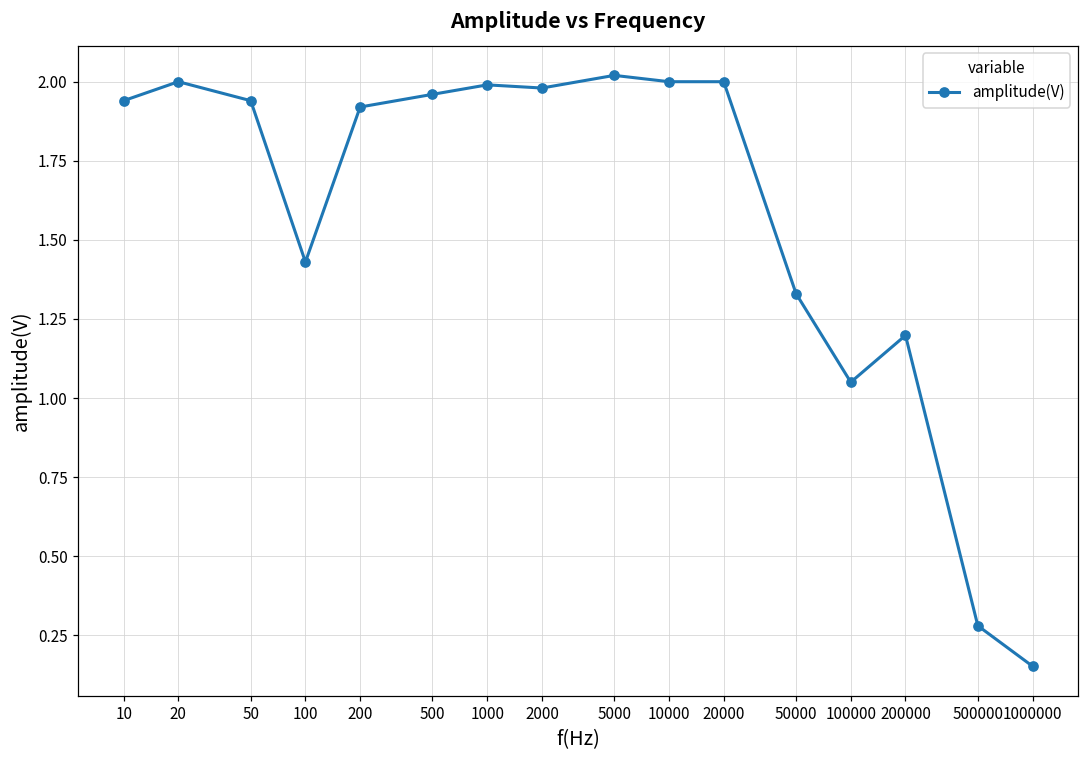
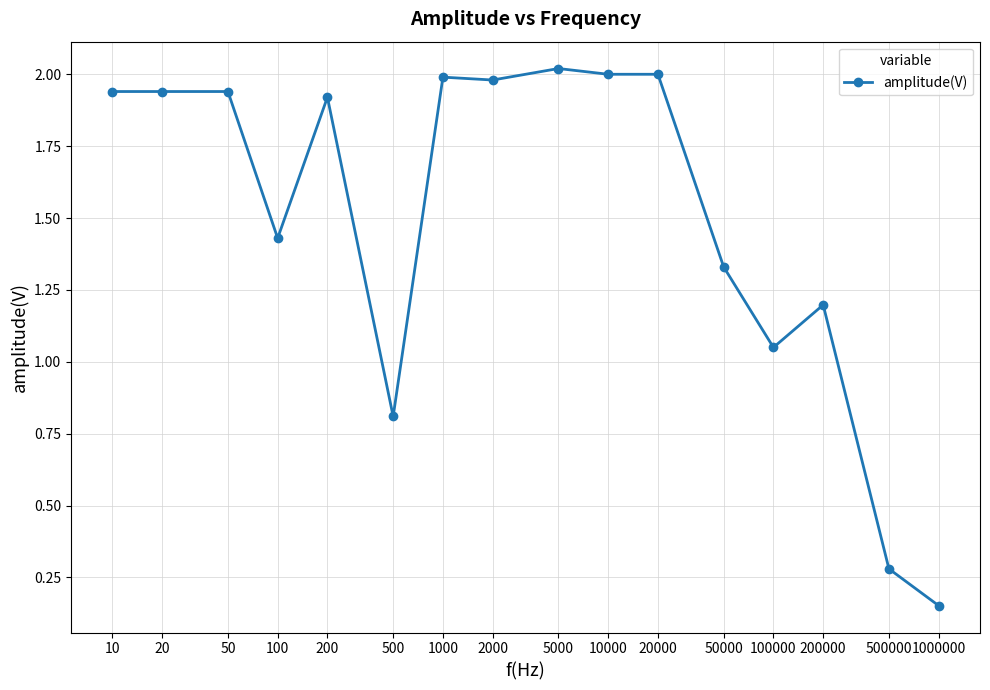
  {
    "10": 1.94,
-   "20": 2.00,
+   "20": 1.94,
    "50": 1.94,
    "100": 1.43,
    "200": 1.92,
-   "500": 1.96,
+   "500": 0.81,
    "1000": 1.99,
    "2000": 1.98,
    "5000": 2.02,
    "10000": 2.00,
    "20000": 2.00,
    "50000": 1.33,
    "100000": 1.05,
    "200000": 1.20,
    "500000": 0.28,
    "1000000": 0.15
  }
